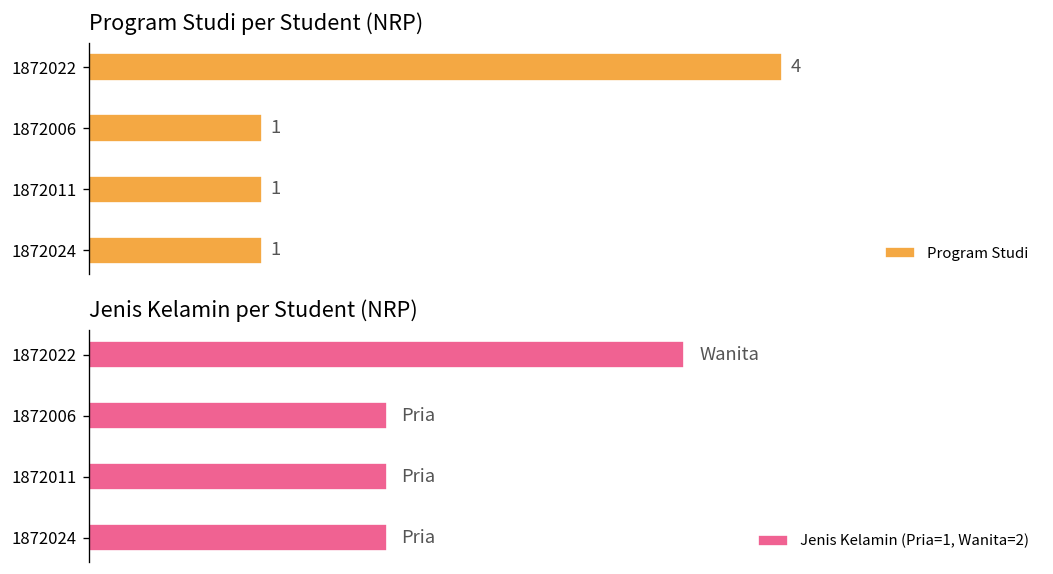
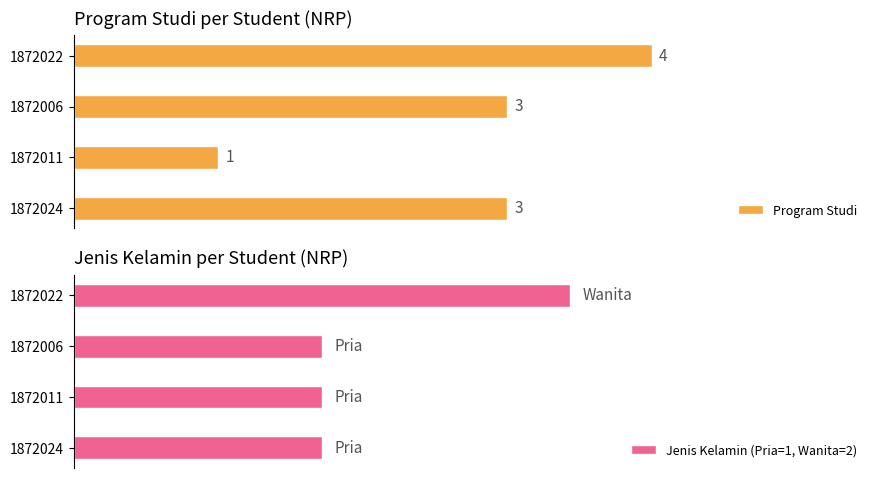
  {
    "Program Studi per Student (NRP)": {
      "1872022": 4,
-     "1872006": 1,
+     "1872006": 3,
      "1872011": 1,
-     "1872024": 1
+     "1872024": 3
    }
  }
